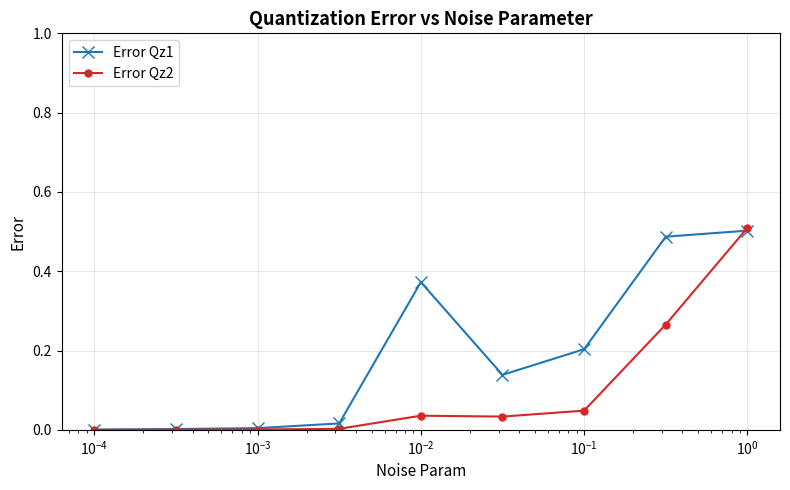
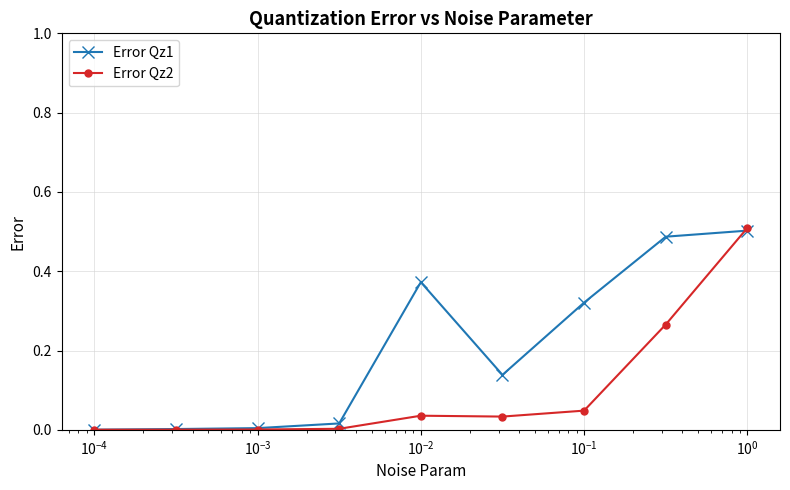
  {
    "Error Qz1": {
      "10^-2": 0.37,
-     "10^-1": 0.20,
+     "10^-1": 0.32,
      "10^0": 0.50
    },
    "Error Qz2": {
      "10^-2": 0.04,
      "10^-1": 0.05,
      "10^0": 0.51
    }
  }
